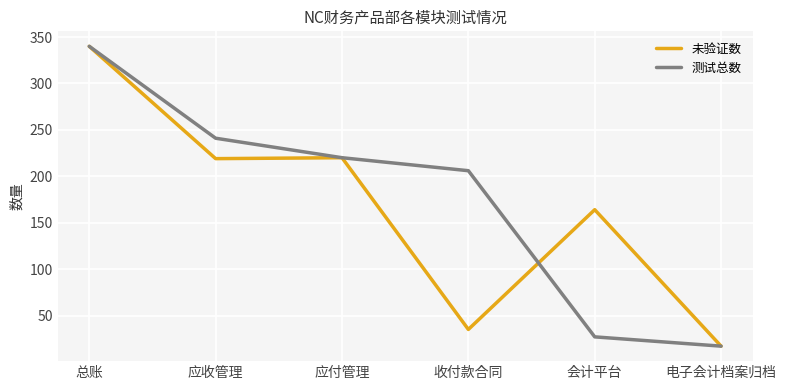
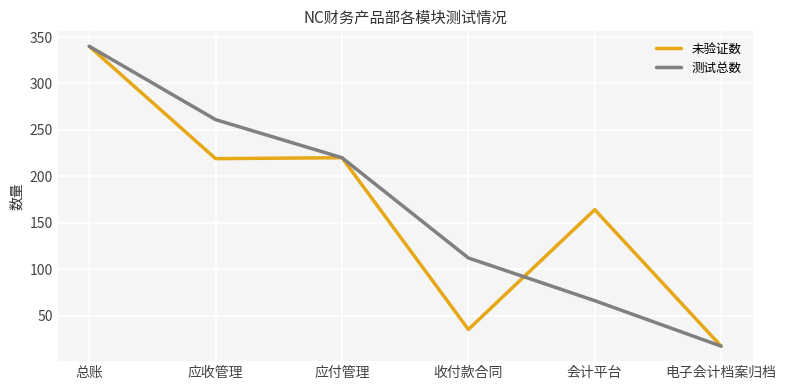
  {
    "未验证数": {
      "应收管理": 220,
      "收付款合同": 40,
      "会计平台": 160
    },
    "测试总数": {
-     "应收管理": 240,
-     "收付款合同": 210,
-     "会计平台": 30
+     "应收管理": 260,
+     "收付款合同": 110,
+     "会计平台": 70
    }
  }
